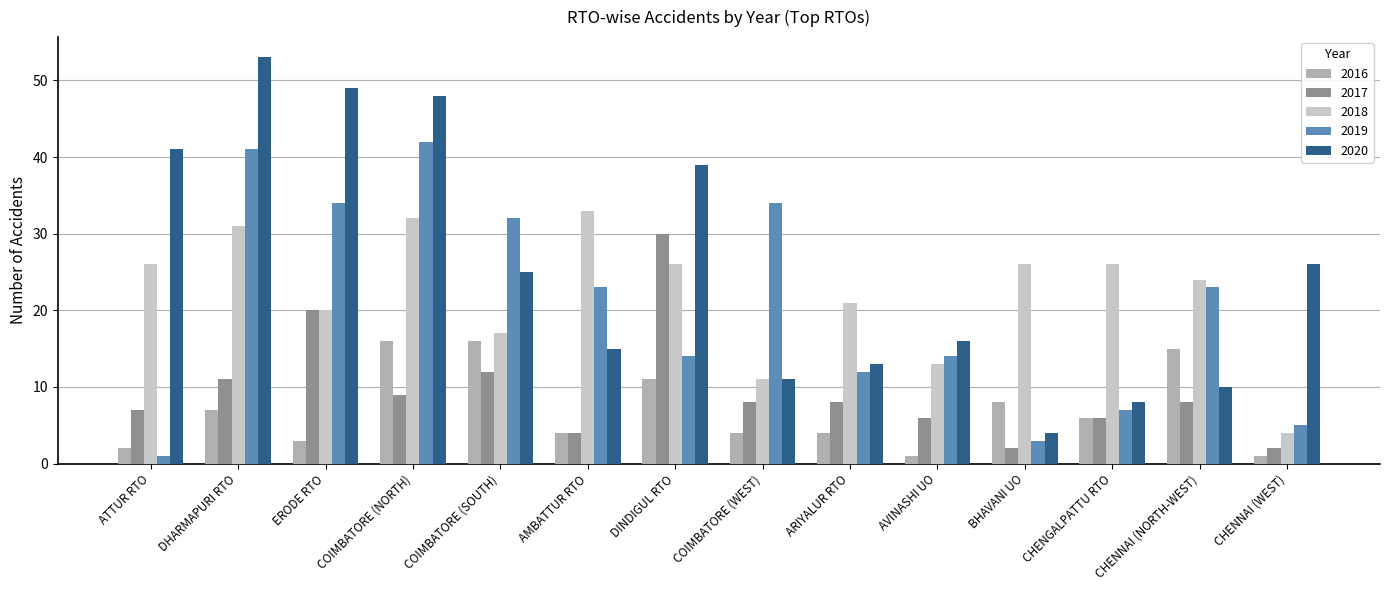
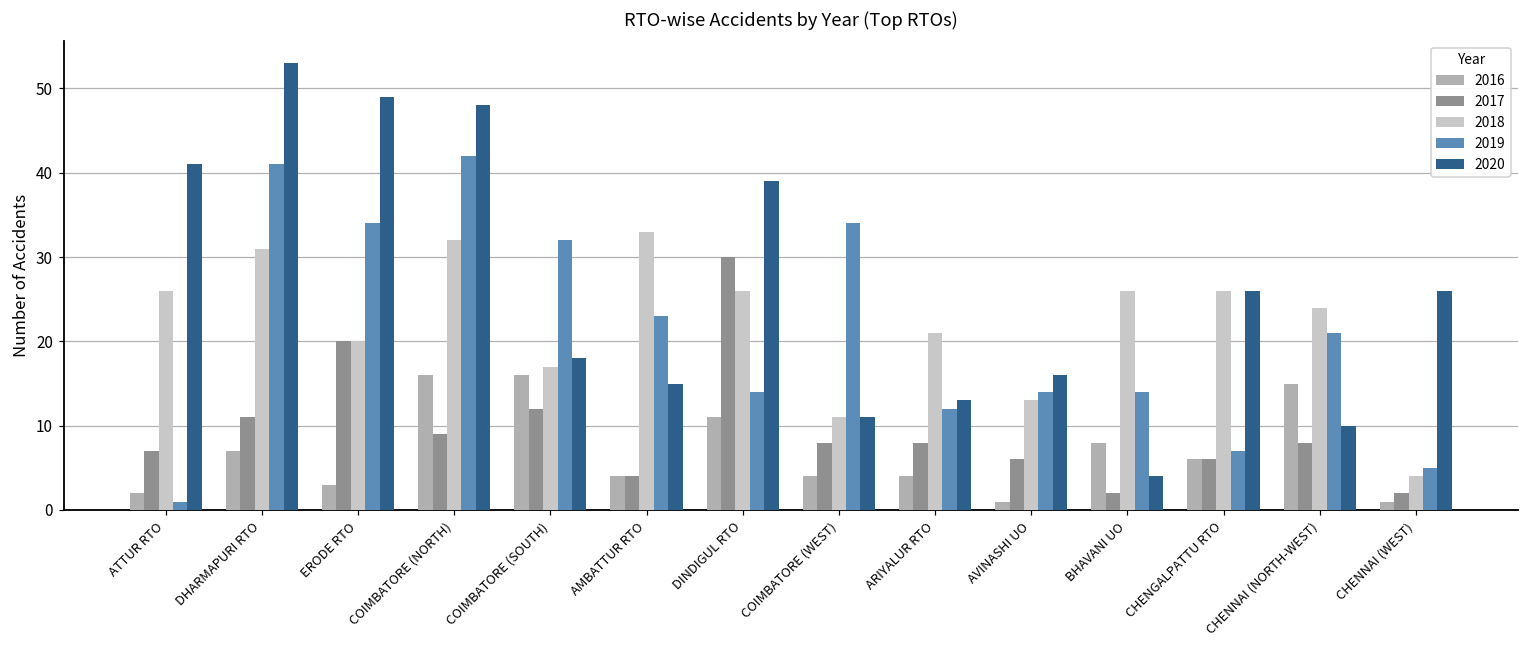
  {
    "2019": {
      "ATTUR RTO": 1,
      "DHARMAPURI RTO": 41,
      "ERODE RTO": 34,
      "COIMBATORE (NORTH)": 42,
      "COIMBATORE (SOUTH)": 32,
      "AMBATTUR RTO": 23,
      "DINDIGUL RTO": 14,
      "COIMBATORE (WEST)": 34,
      "ARIYALUR RTO": 12,
      "AVINASHI UO": 14,
-     "BHAVANI UO": 3,
+     "BHAVANI UO": 14,
      "CHENGALPATTU RTO": 7,
-     "CHENNAI (NORTH-WEST)": 23,
+     "CHENNAI (NORTH-WEST)": 21,
      "CHENNAI (WEST)": 5
    },
    "2020": {
      "ATTUR RTO": 41,
      "DHARMAPURI RTO": 53,
      "ERODE RTO": 49,
      "COIMBATORE (NORTH)": 48,
-     "COIMBATORE (SOUTH)": 25,
+     "COIMBATORE (SOUTH)": 18,
      "AMBATTUR RTO": 15,
      "DINDIGUL RTO": 39,
      "COIMBATORE (WEST)": 11,
      "ARIYALUR RTO": 13,
      "AVINASHI UO": 16,
      "BHAVANI UO": 4,
-     "CHENGALPATTU RTO": 8,
+     "CHENGALPATTU RTO": 26,
      "CHENNAI (NORTH-WEST)": 10,
      "CHENNAI (WEST)": 26
    }
  }
